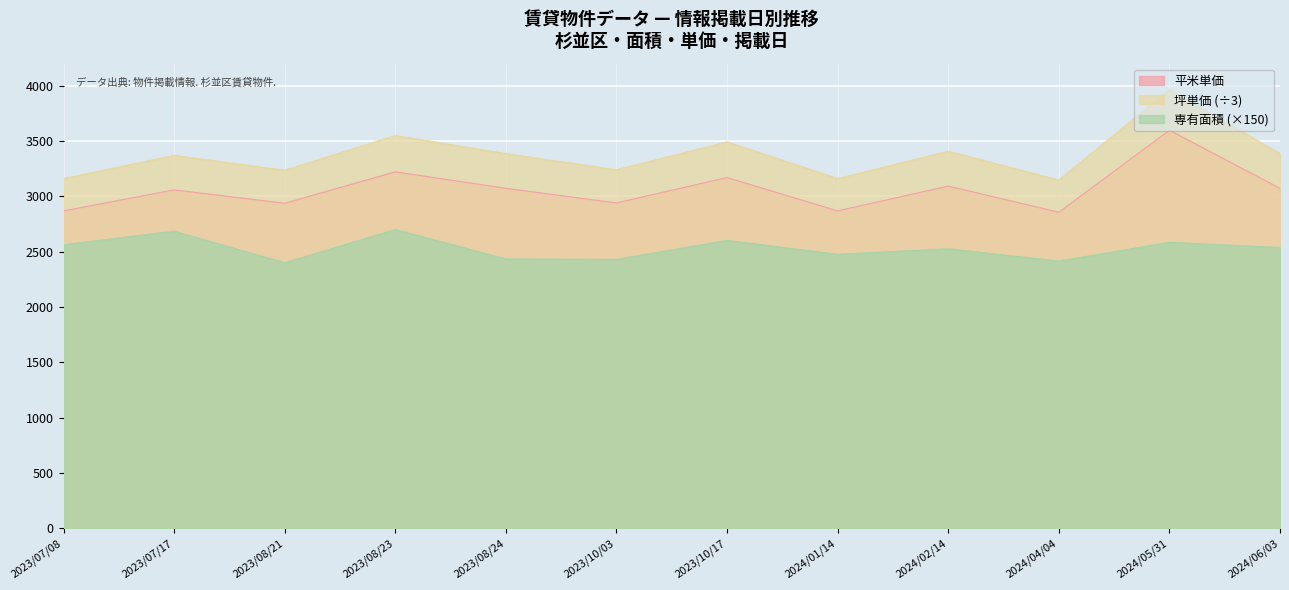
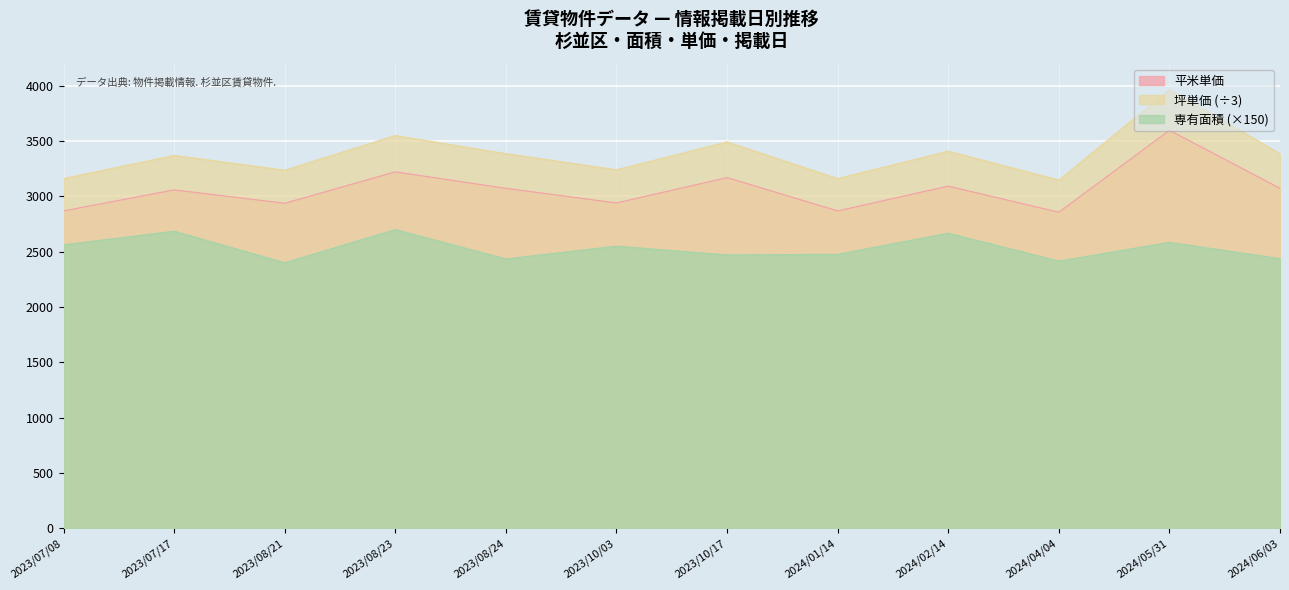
  {
    "専有面積 (×150)": {
      "2023/07/08": 2560,
      "2023/07/17": 2690,
      "2023/08/21": 2400,
      "2023/08/23": 2700,
      "2023/08/24": 2430,
-     "2023/10/03": 2430,
-     "2023/10/17": 2600,
+     "2023/10/03": 2550,
+     "2023/10/17": 2470,
      "2024/01/14": 2480,
-     "2024/02/14": 2530,
+     "2024/02/14": 2670,
      "2024/04/04": 2420,
      "2024/05/31": 2580,
-     "2024/06/03": 2540
+     "2024/06/03": 2440
    }
  }
